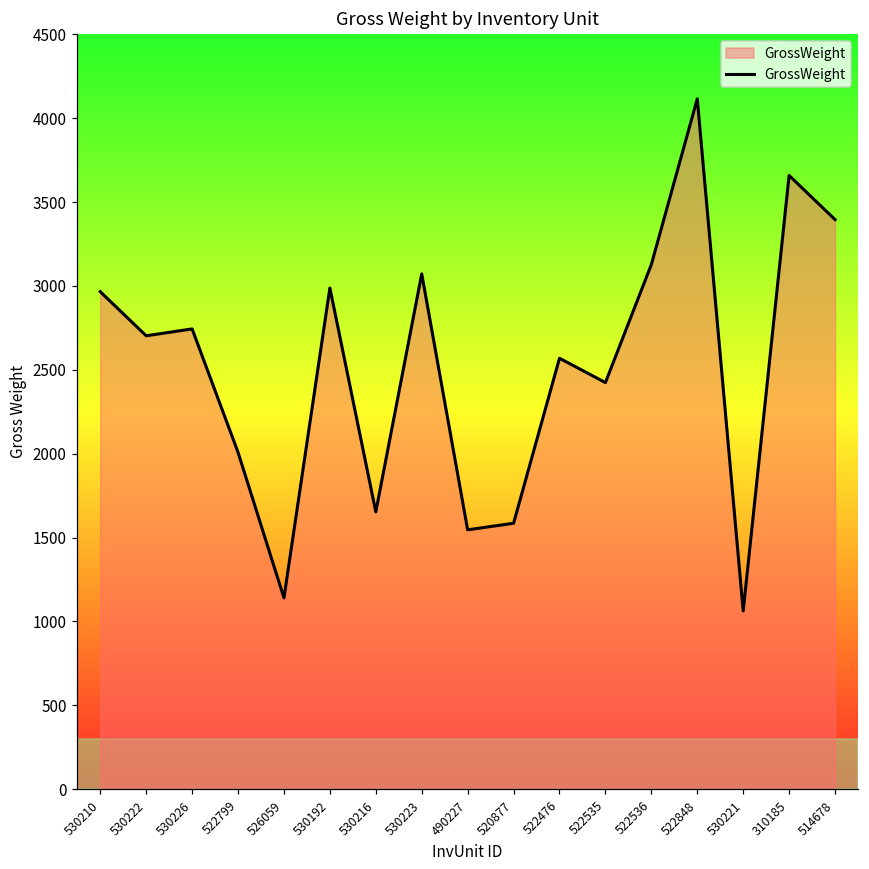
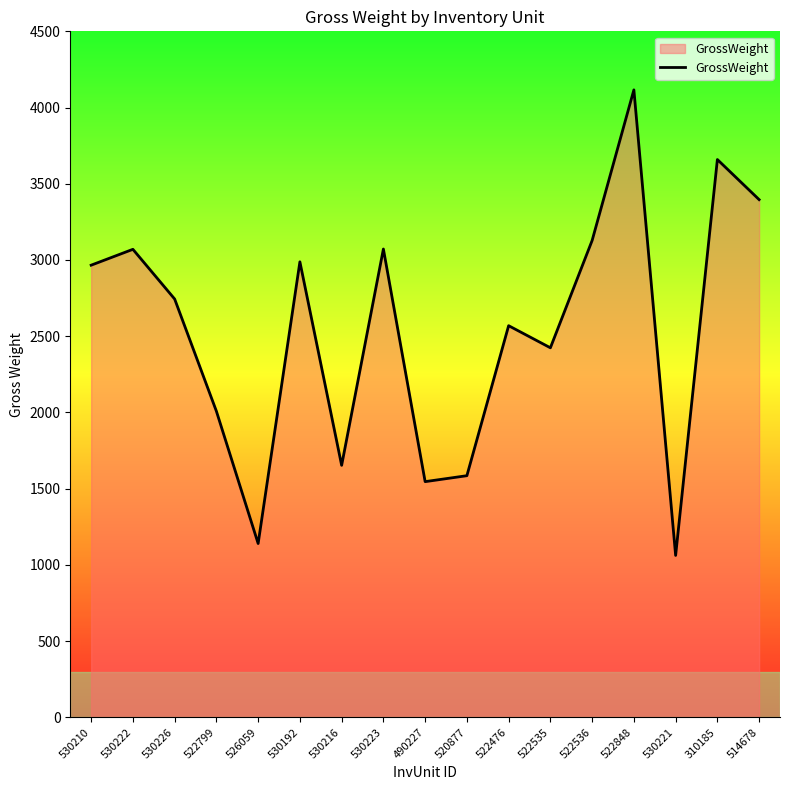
  {
    "530210": 2970,
-   "530222": 2700,
+   "530222": 3070,
    "530226": 2740,
    "522799": 2010,
    "526059": 1140,
    "530192": 2990,
    "530216": 1650,
    "530223": 3070,
    "490227": 1550,
    "520877": 1590,
    "522476": 2570,
    "522535": 2420,
    "522536": 3130,
    "522848": 4120,
    "530221": 1060,
    "310185": 3660,
    "514678": 3400
  }
